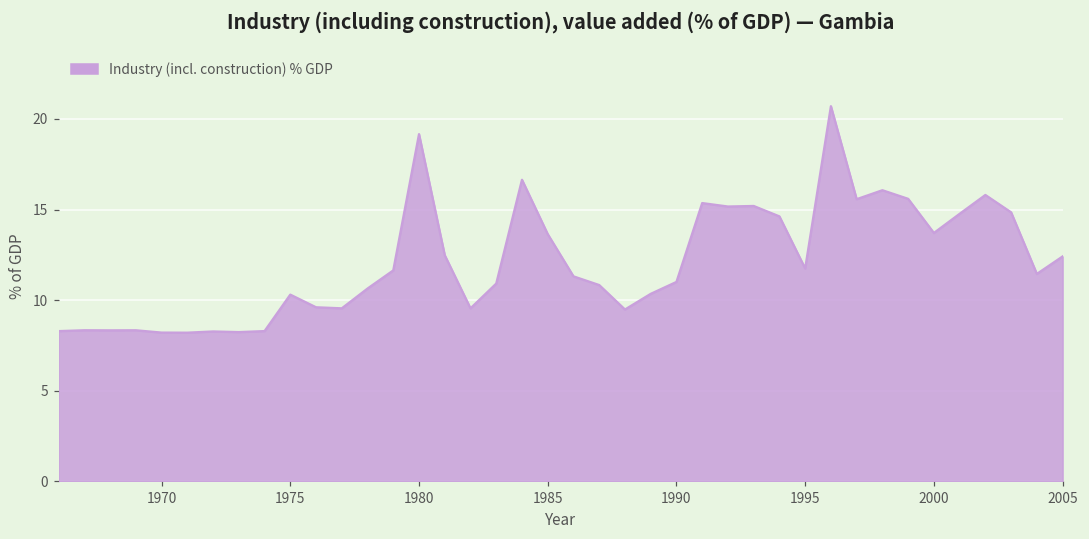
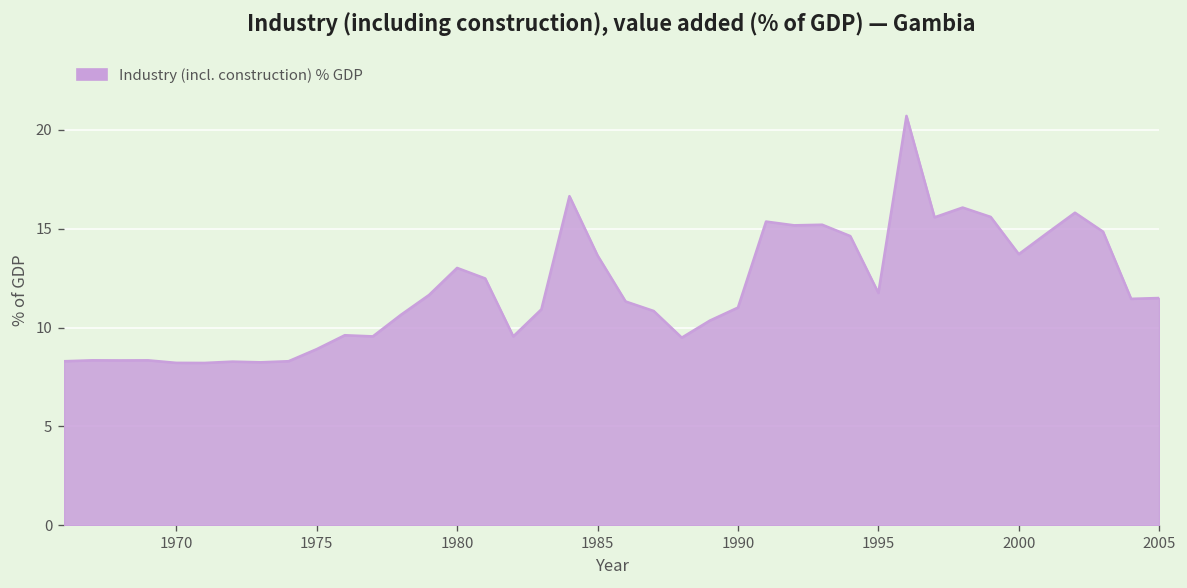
  {
    "1970": 8.2,
-   "1975": 10.3,
-   "1980": 19.2,
+   "1975": 8.9,
+   "1980": 13.0,
    "1985": 13.6,
    "1990": 11.0,
    "1995": 11.8,
    "2000": 13.7,
-   "2005": 12.4
+   "2005": 11.5
  }
